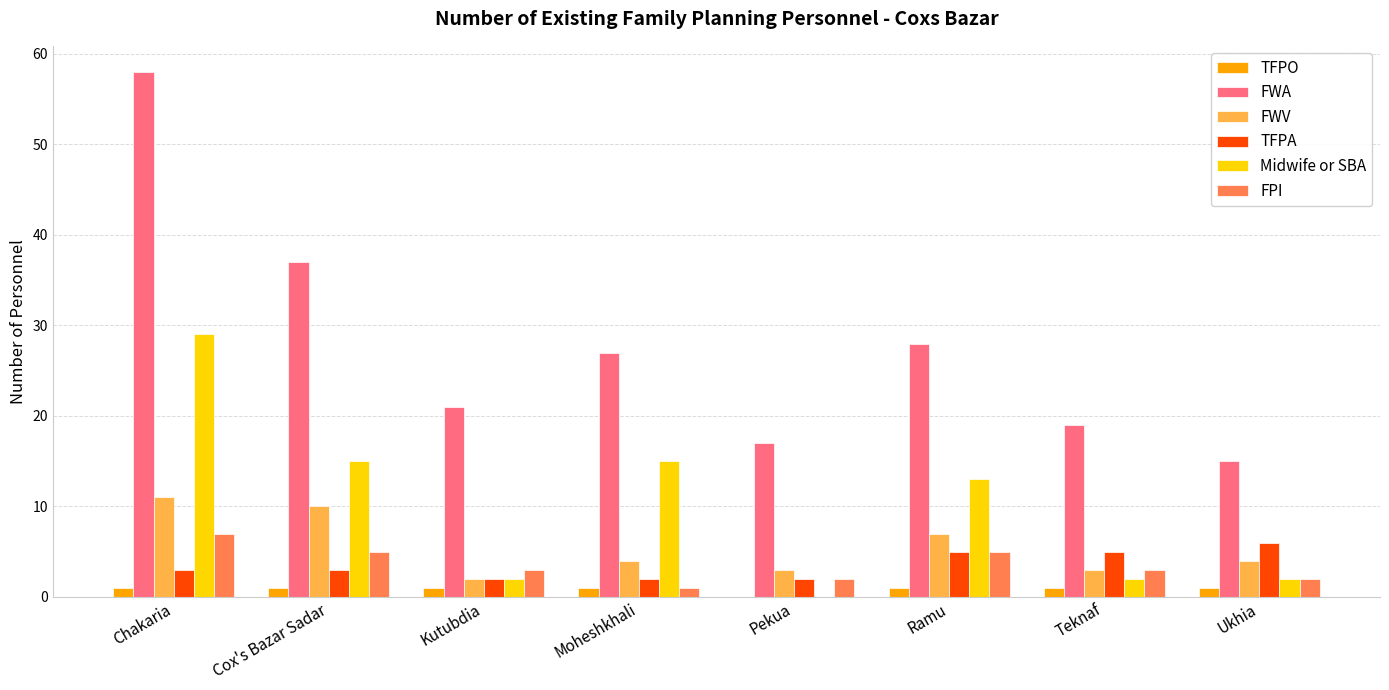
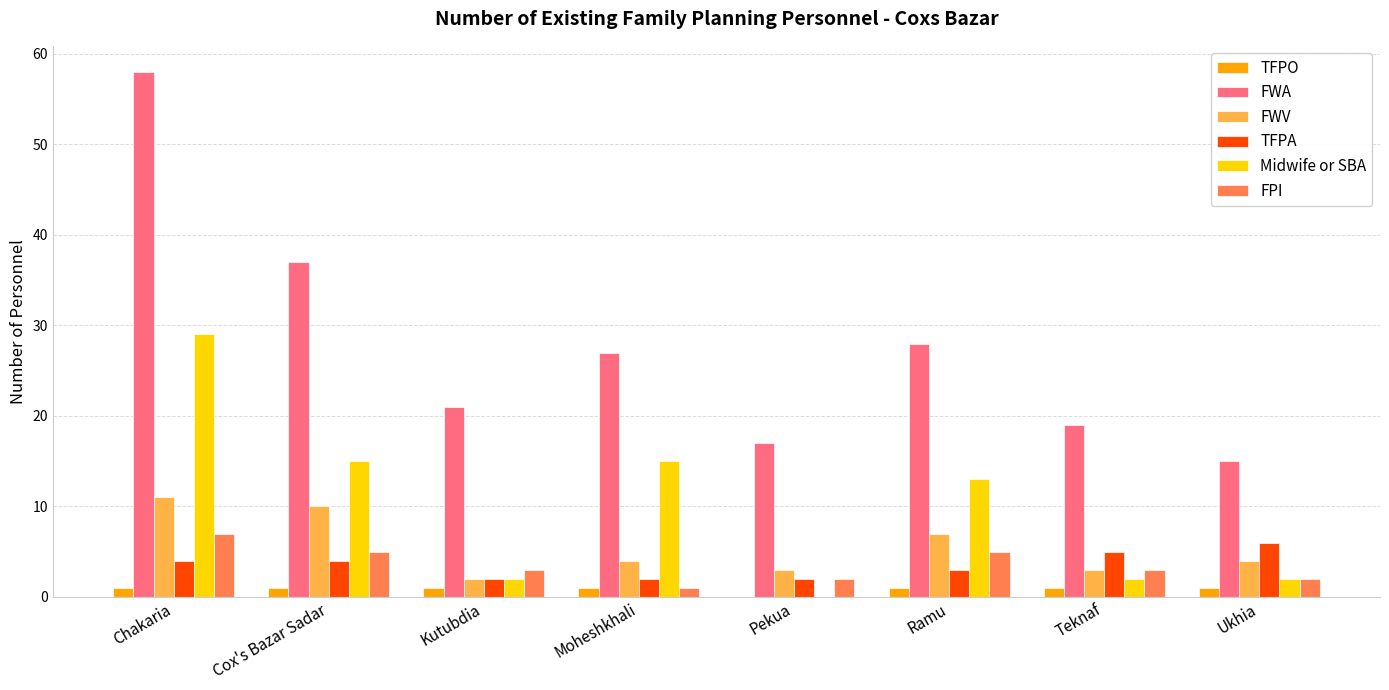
  {
    "TFPA": {
-     "Chakaria": 3,
-     "Cox's Bazar Sadar": 3,
+     "Chakaria": 4,
+     "Cox's Bazar Sadar": 4,
      "Kutubdia": 2,
      "Moheshkhali": 2,
      "Pekua": 2,
-     "Ramu": 5,
+     "Ramu": 3,
      "Teknaf": 5,
      "Ukhia": 6
    }
  }
